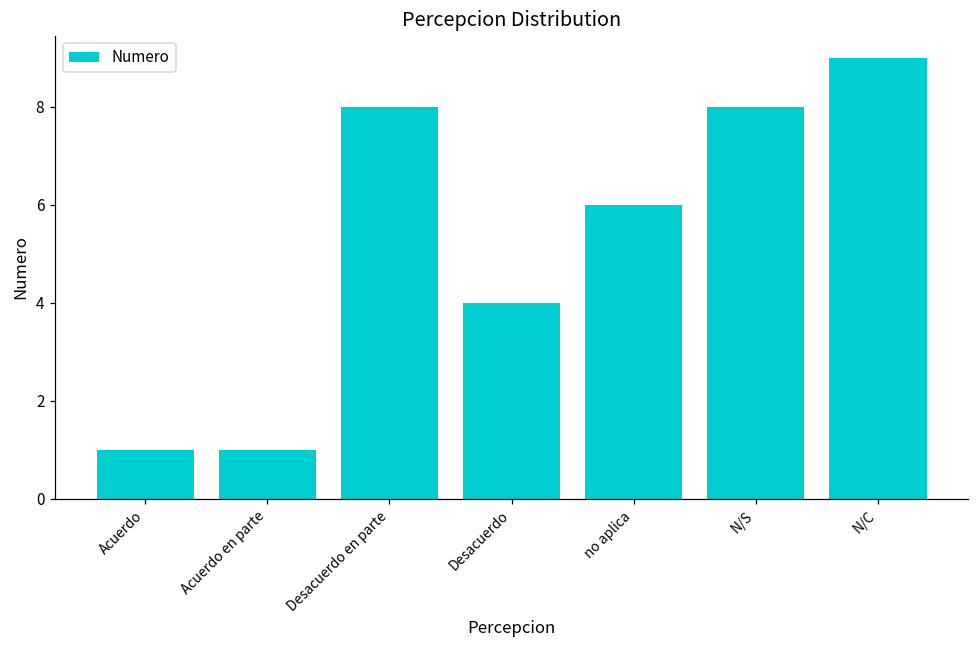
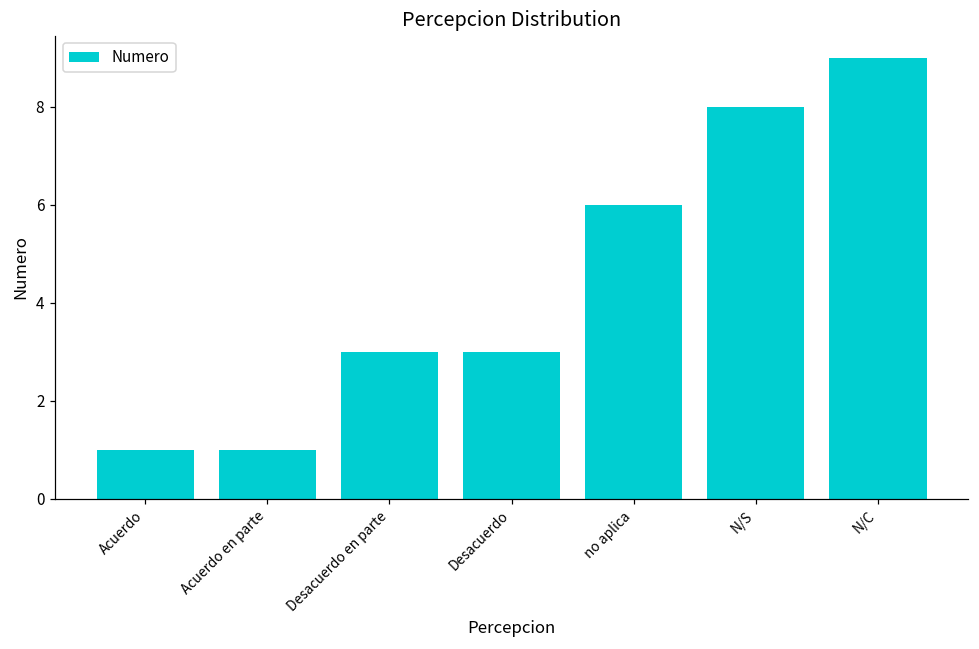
  {
    "Acuerdo": 1,
    "Acuerdo en parte": 1,
-   "Desacuerdo en parte": 8,
-   "Desacuerdo": 4,
+   "Desacuerdo en parte": 3,
+   "Desacuerdo": 3,
    "no aplica": 6,
    "N/S": 8,
    "N/C": 9
  }
